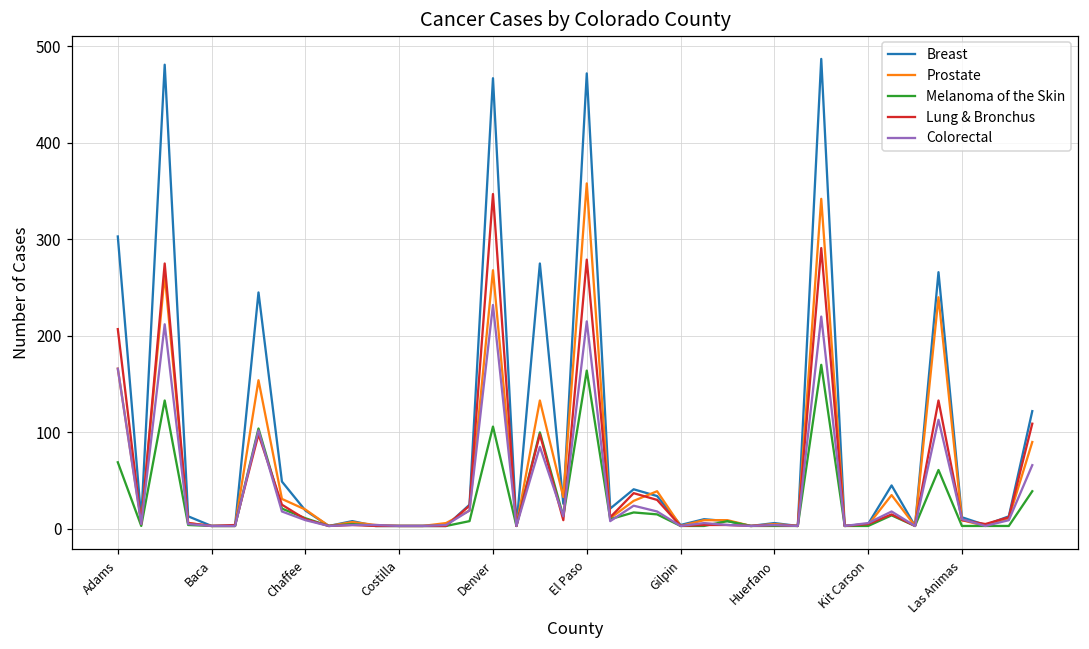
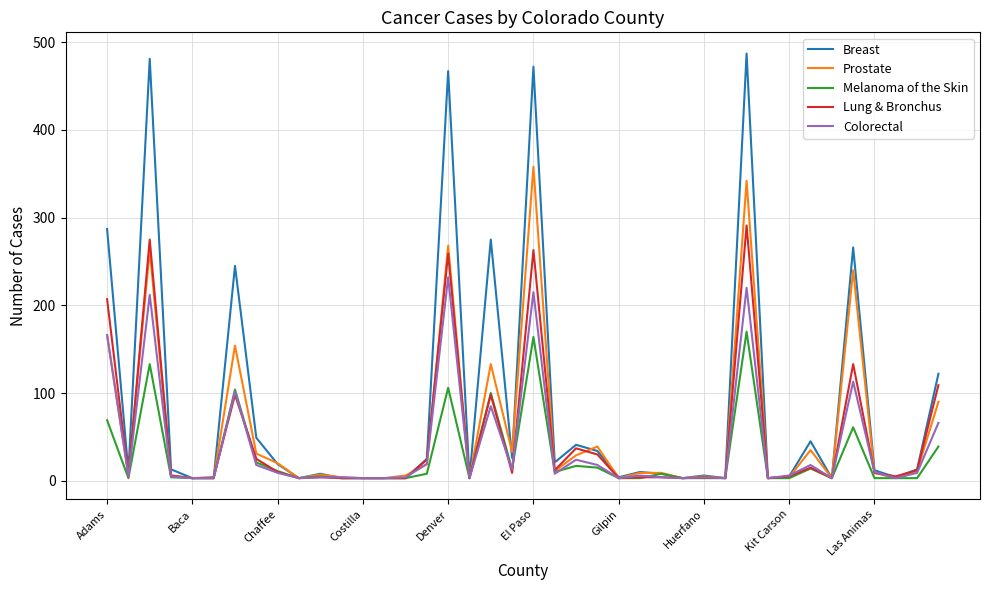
  {
    "Breast": {
-     "Adams": 300,
+     "Adams": 290,
      "Denver": 470,
      "El Paso": 470
    },
    "Prostate": {
      "Denver": 270,
      "El Paso": 360
    },
    "Melanoma of the Skin": {
      "Adams": 70,
      "Denver": 110,
      "El Paso": 160,
      "Las Animas": 0
    },
    "Lung & Bronchus": {
      "Adams": 210,
-     "Denver": 350,
-     "El Paso": 280
+     "Denver": 260,
+     "El Paso": 260
    },
    "Colorectal": {
      "Denver": 230,
      "El Paso": 220
    }
  }
